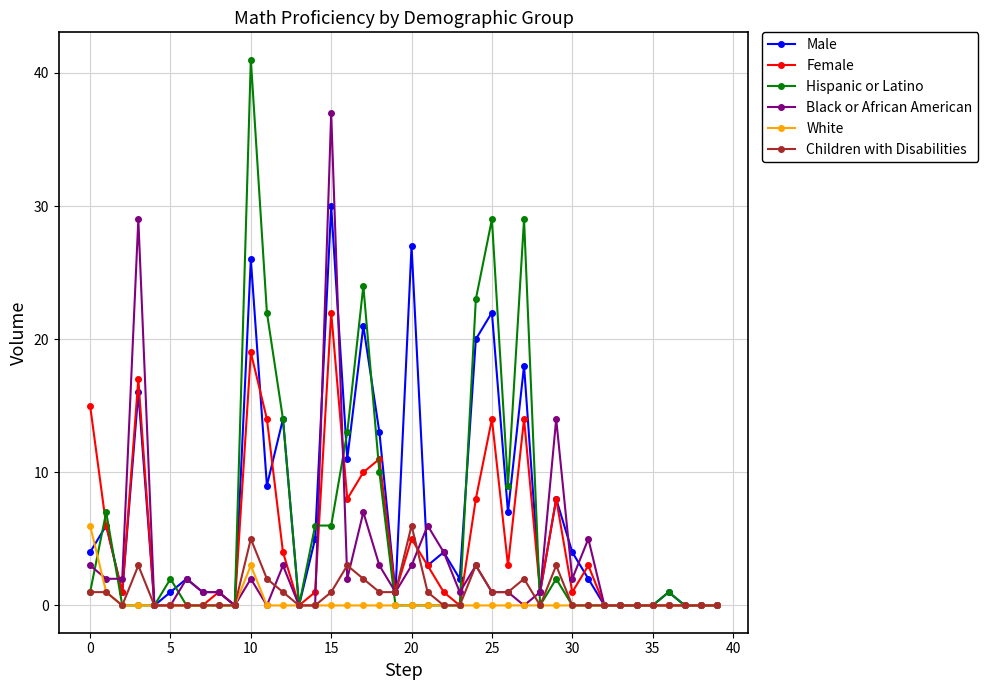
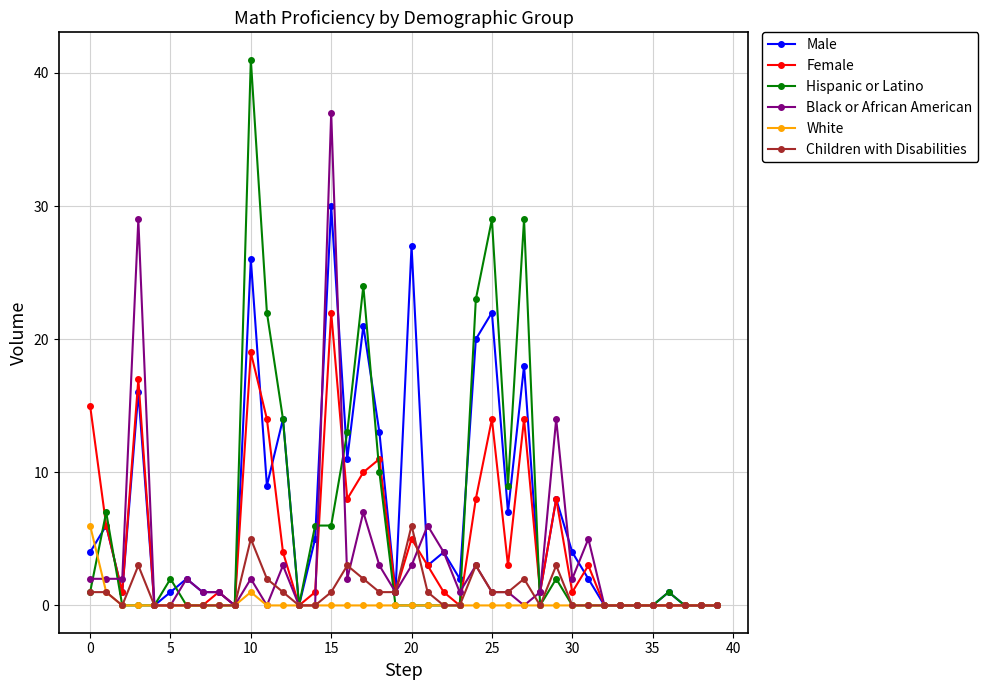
  {
    "Male": {
      "0": 4,
      "5": 1,
      "10": 26,
      "15": 30,
      "20": 27,
      "25": 22,
      "30": 4
    },
    "Female": {
      "0": 15,
      "10": 19,
      "15": 22,
      "20": 5,
      "25": 14,
      "30": 1
    },
    "Hispanic or Latino": {
      "5": 2,
      "10": 41,
      "15": 6,
      "25": 29
    },
    "Black or African American": {
-     "0": 3,
+     "0": 2,
      "10": 2,
      "15": 37,
      "20": 3,
      "30": 2
    },
    "White": {
      "0": 6,
-     "10": 3,
+     "10": 1,
      "15": 0,
      "25": 0
    },
    "Children with Disabilities": {
      "10": 5,
      "15": 1,
      "20": 6
    }
  }
